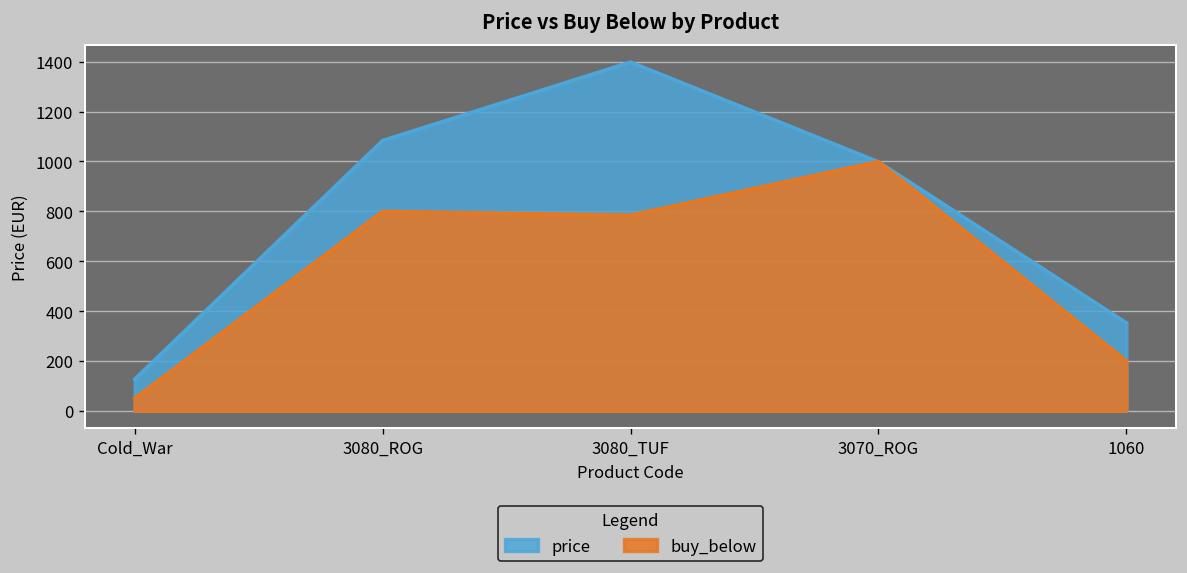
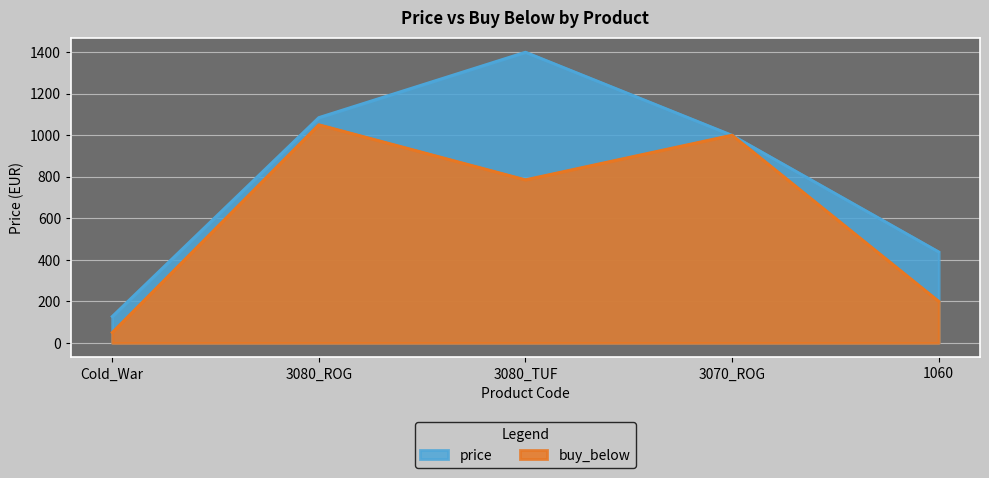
  {
    "price": {
      "Cold_War": 130,
      "3080_ROG": 1080,
      "3080_TUF": 1400,
-     "1060": 350
+     "1060": 440
    },
    "buy_below": {
      "Cold_War": 50,
-     "3080_ROG": 800,
+     "3080_ROG": 1050,
      "3080_TUF": 790,
      "1060": 200
    }
  }
